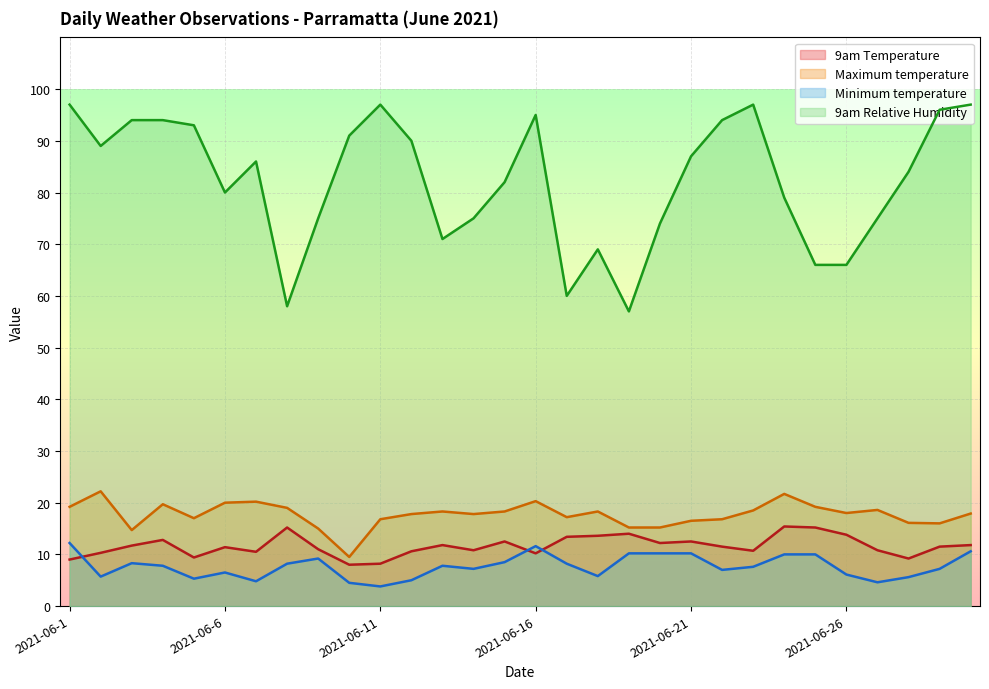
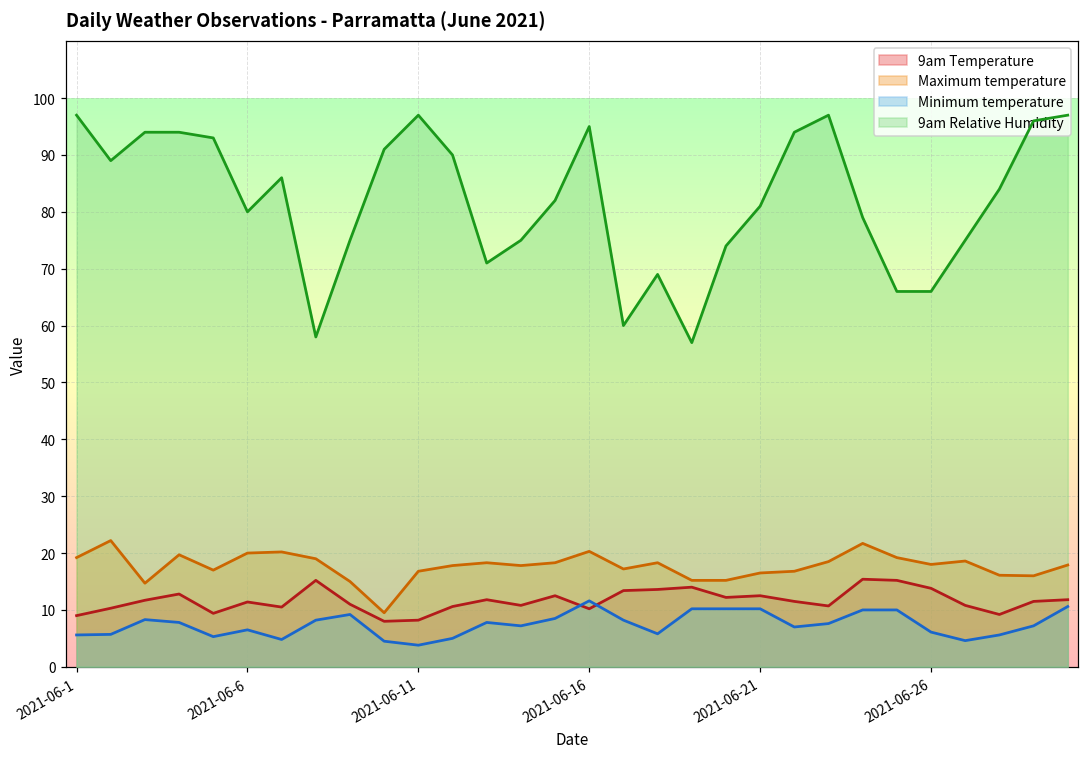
  {
    "Minimum temperature": {
-     "2021-06-1": 12,
+     "2021-06-1": 6,
      "2021-06-6": 7,
      "2021-06-11": 4,
      "2021-06-16": 12,
      "2021-06-21": 10,
      "2021-06-26": 6
    },
    "9am Relative Humidity": {
      "2021-06-1": 97,
      "2021-06-6": 80,
      "2021-06-11": 97,
      "2021-06-16": 95,
-     "2021-06-21": 87,
+     "2021-06-21": 81,
      "2021-06-26": 66
    }
  }
